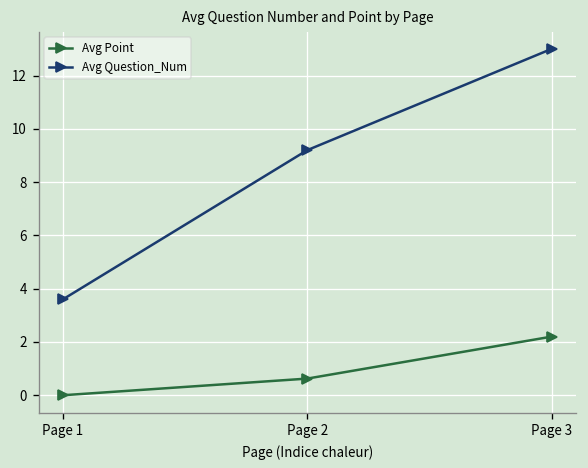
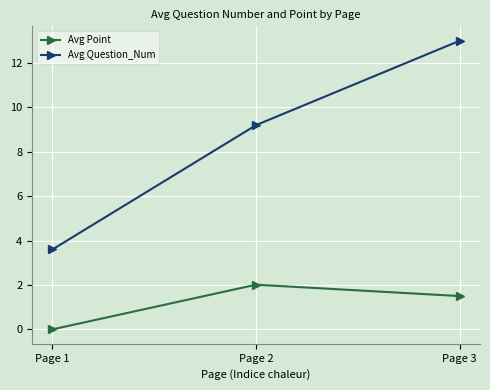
  {
    "Avg Point": {
      "Page 1": 0.0,
-     "Page 2": 0.6,
-     "Page 3": 2.2
+     "Page 2": 2.0,
+     "Page 3": 1.5
    },
    "Avg Question_Num": {
      "Page 1": 3.6,
      "Page 2": 9.2,
      "Page 3": 13.0
    }
  }
